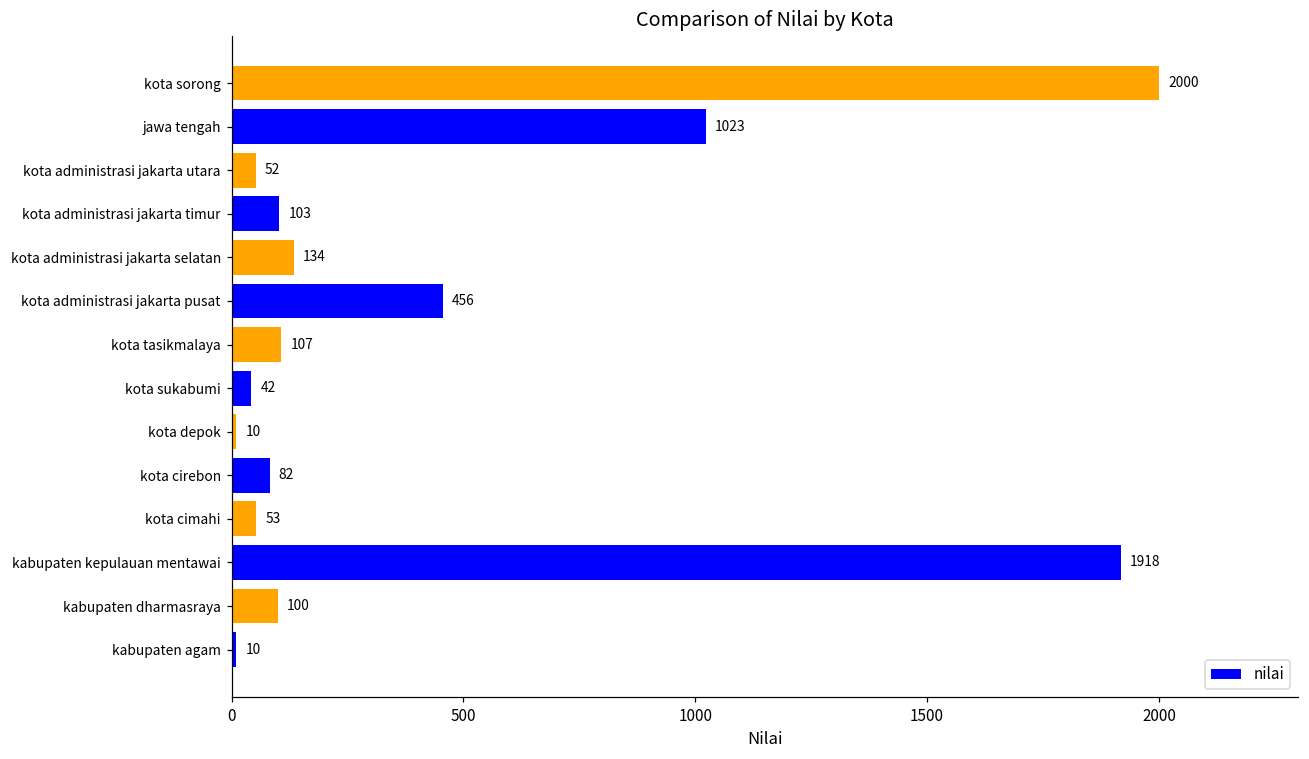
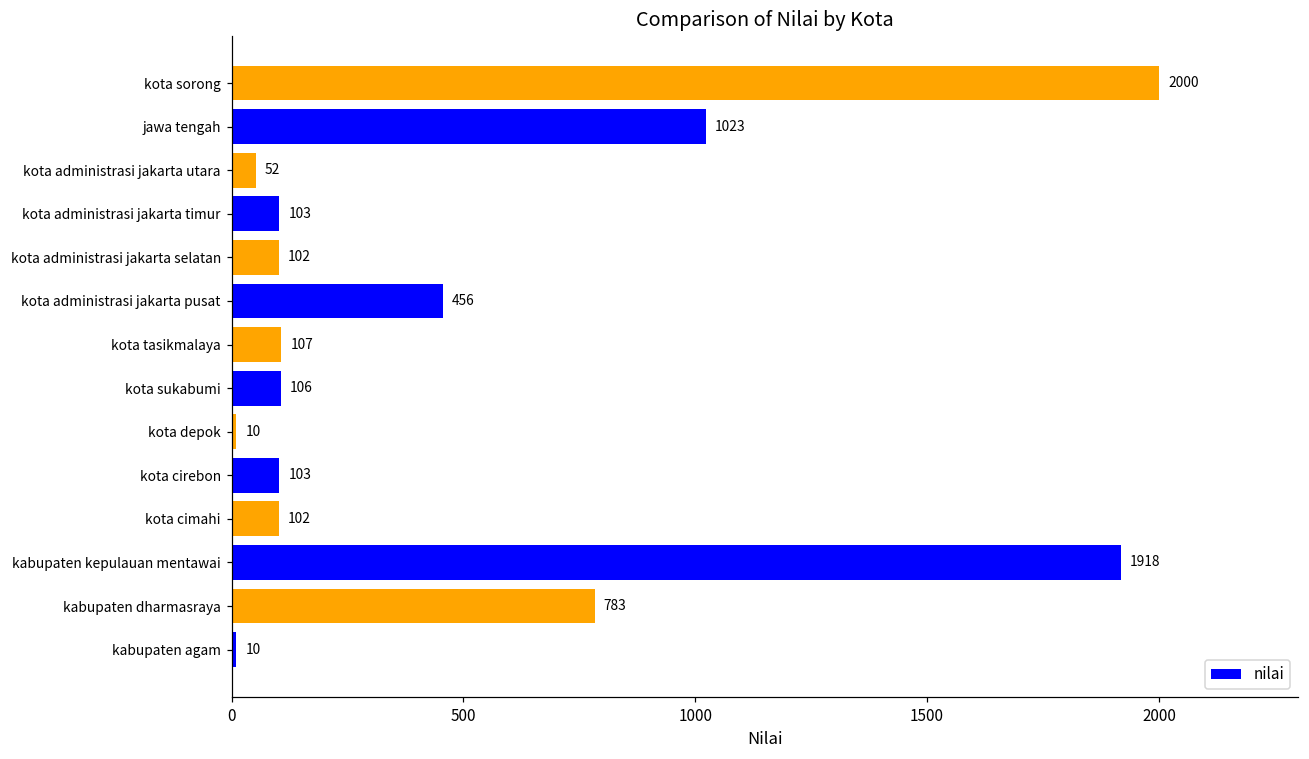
  {
    "kota sorong": 2000,
    "jawa tengah": 1023,
    "kota administrasi jakarta utara": 52,
    "kota administrasi jakarta timur": 103,
-   "kota administrasi jakarta selatan": 134,
+   "kota administrasi jakarta selatan": 102,
    "kota administrasi jakarta pusat": 456,
    "kota tasikmalaya": 107,
-   "kota sukabumi": 42,
+   "kota sukabumi": 106,
    "kota depok": 10,
-   "kota cirebon": 82,
-   "kota cimahi": 53,
+   "kota cirebon": 103,
+   "kota cimahi": 102,
    "kabupaten kepulauan mentawai": 1918,
-   "kabupaten dharmasraya": 100,
+   "kabupaten dharmasraya": 783,
    "kabupaten agam": 10
  }
